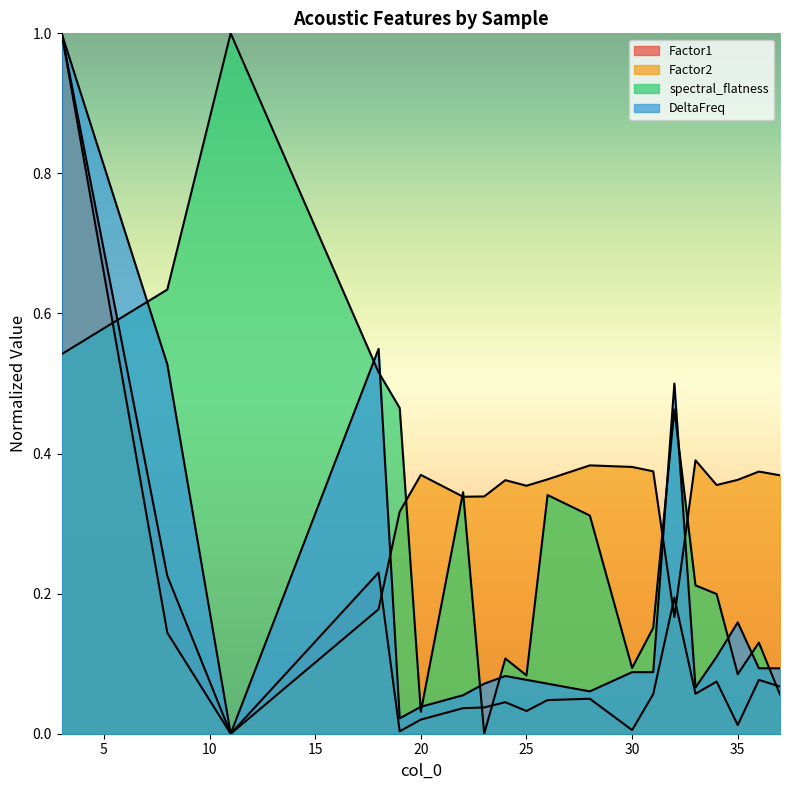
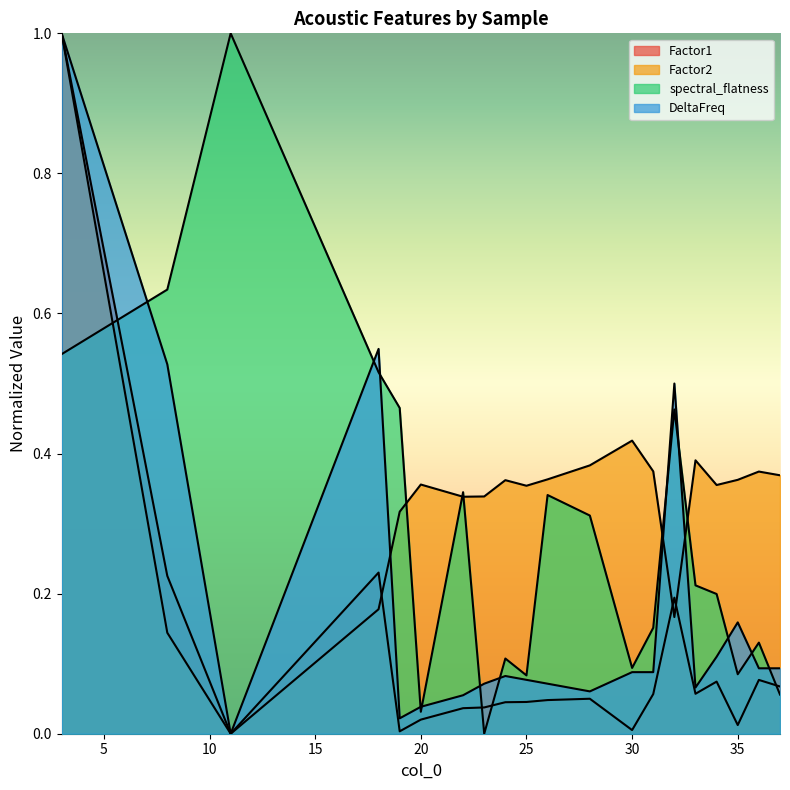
  {
    "Factor1": {
      "20": 0.02,
-     "25": 0.03,
+     "25": 0.05,
      "30": 0.01,
      "35": 0.01
    },
    "Factor2": {
-     "20": 0.37,
+     "20": 0.36,
      "25": 0.35,
-     "30": 0.38,
+     "30": 0.42,
      "35": 0.36
    },
    "spectral_flatness": {
      "20": 0.03,
      "25": 0.08,
      "30": 0.09,
      "35": 0.08
    },
    "DeltaFreq": {
      "20": 0.04,
      "25": 0.08,
      "30": 0.09,
      "35": 0.16
    }
  }
